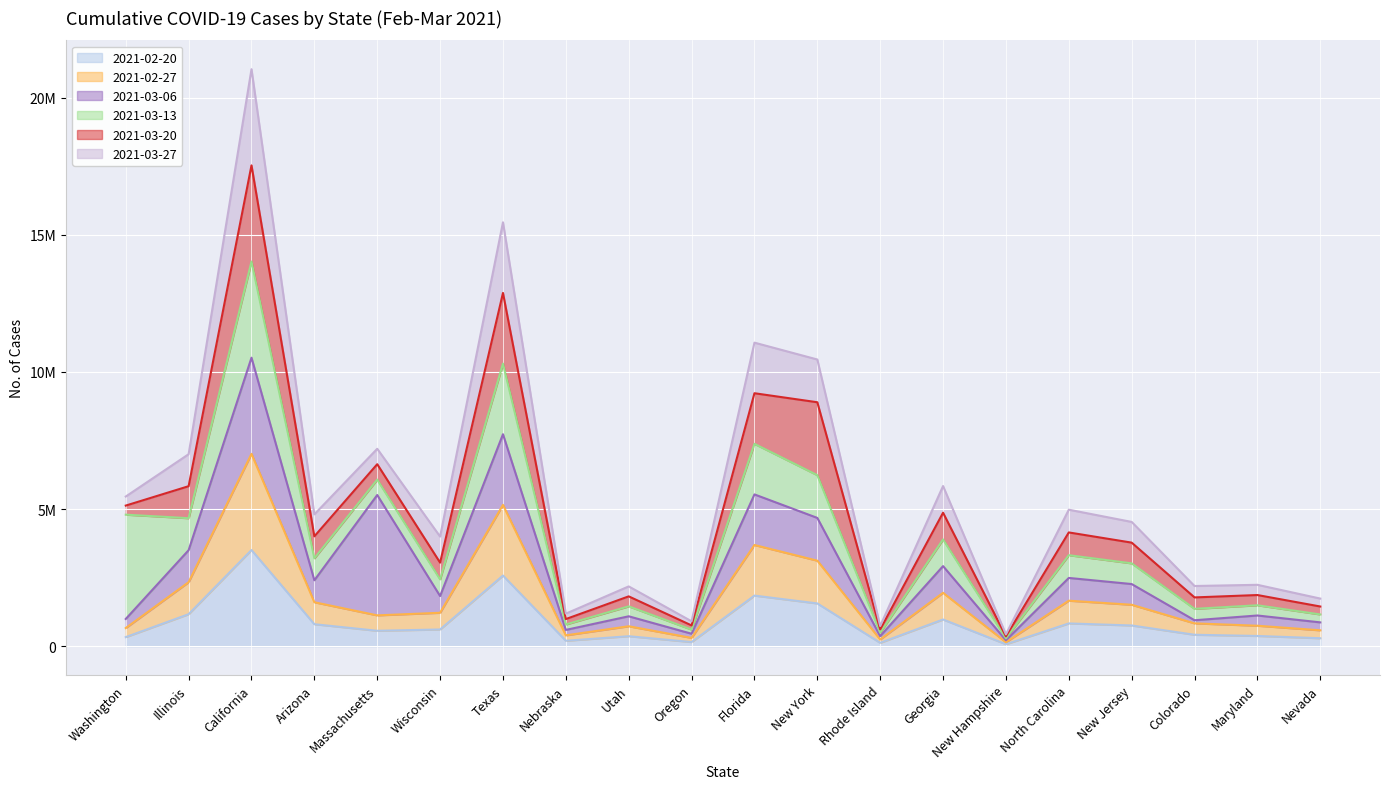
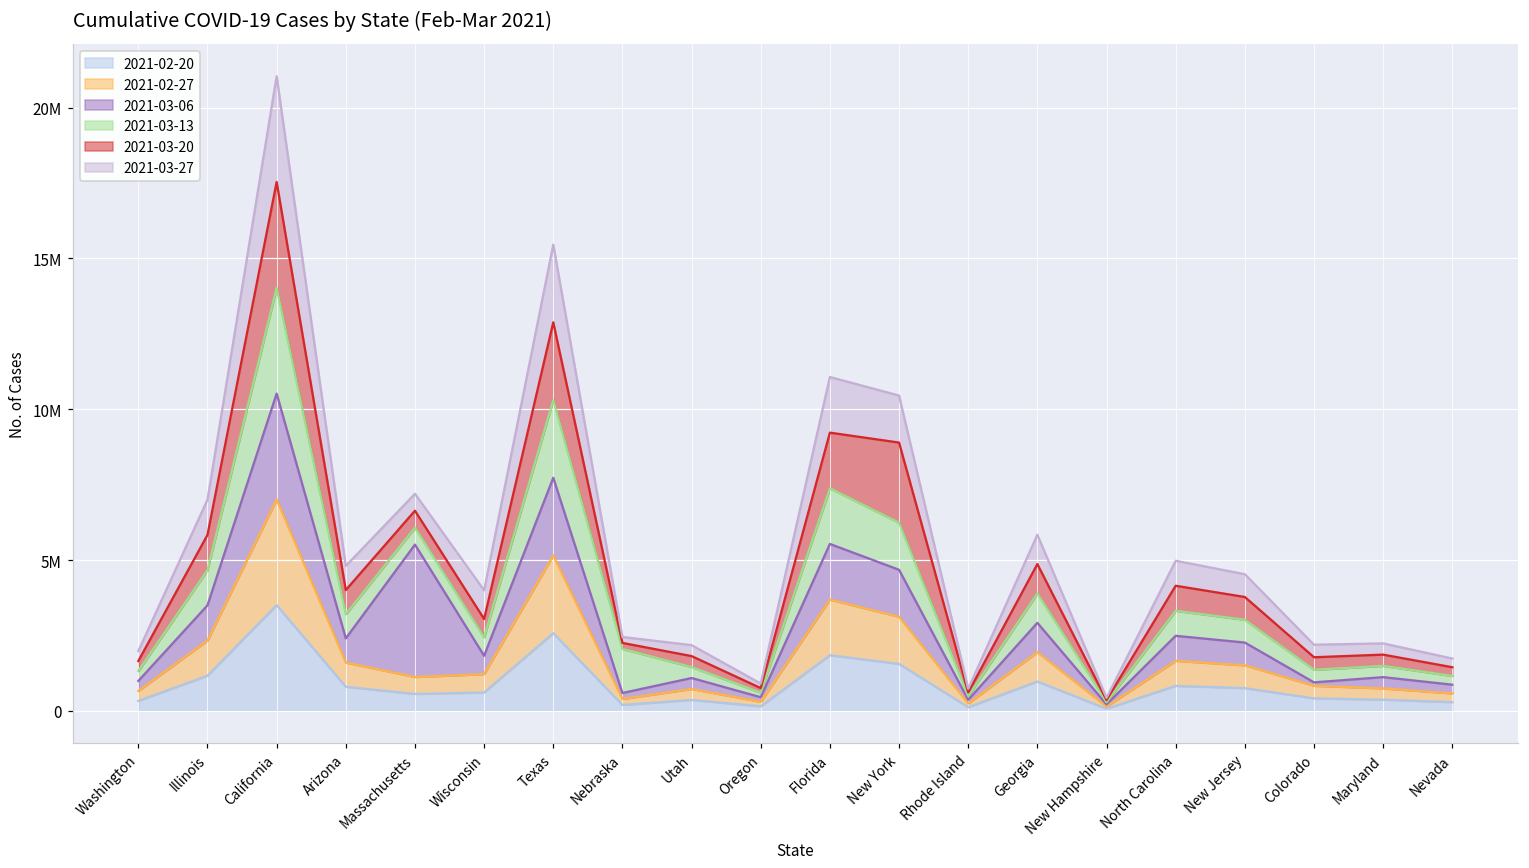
  {
    "2021-02-27": {
      "Washington": 300000,
      "Illinois": 1200000,
      "California": 3500000,
      "Arizona": 800000,
      "Massachusetts": 600000,
      "Wisconsin": 600000,
      "Texas": 2600000,
      "Nebraska": 200000,
      "Utah": 400000,
      "Oregon": 200000,
      "Florida": 1800000,
      "New York": 1600000,
      "Rhode Island": 100000,
      "Georgia": 1000000,
      "North Carolina": 800000,
      "New Jersey": 800000,
      "Colorado": 400000,
      "Maryland": 400000,
      "Nevada": 300000
    },
    "2021-03-06": {
      "Washington": 300000,
      "Illinois": 1200000,
      "California": 3500000,
      "Arizona": 800000,
      "Massachusetts": 4400000,
      "Wisconsin": 600000,
      "Texas": 2600000,
      "Nebraska": 200000,
      "Utah": 400000,
      "Oregon": 200000,
      "Florida": 1800000,
      "New York": 1600000,
      "Rhode Island": 100000,
      "Georgia": 1000000,
      "North Carolina": 800000,
      "New Jersey": 800000,
      "Colorado": 100000,
      "Maryland": 400000,
      "Nevada": 300000
    },
    "2021-03-13": {
-     "Washington": 3800000,
+     "Washington": 300000,
      "Illinois": 1200000,
      "California": 3500000,
      "Arizona": 800000,
      "Massachusetts": 600000,
      "Wisconsin": 600000,
      "Texas": 2600000,
-     "Nebraska": 200000,
+     "Nebraska": 1500000,
      "Utah": 400000,
      "Oregon": 200000,
      "Florida": 1800000,
      "New York": 1600000,
      "Rhode Island": 100000,
      "Georgia": 1000000,
      "North Carolina": 800000,
      "New Jersey": 800000,
      "Colorado": 400000,
      "Maryland": 400000,
      "Nevada": 300000
    },
    "2021-03-20": {
      "Washington": 300000,
      "Illinois": 1200000,
      "California": 3500000,
      "Arizona": 800000,
      "Massachusetts": 600000,
      "Wisconsin": 600000,
      "Texas": 2600000,
      "Nebraska": 200000,
      "Utah": 400000,
      "Oregon": 200000,
      "Florida": 1800000,
      "New York": 2700000,
      "Rhode Island": 100000,
      "Georgia": 1000000,
      "North Carolina": 800000,
      "New Jersey": 800000,
      "Colorado": 400000,
      "Maryland": 400000,
      "Nevada": 300000
    }
  }
